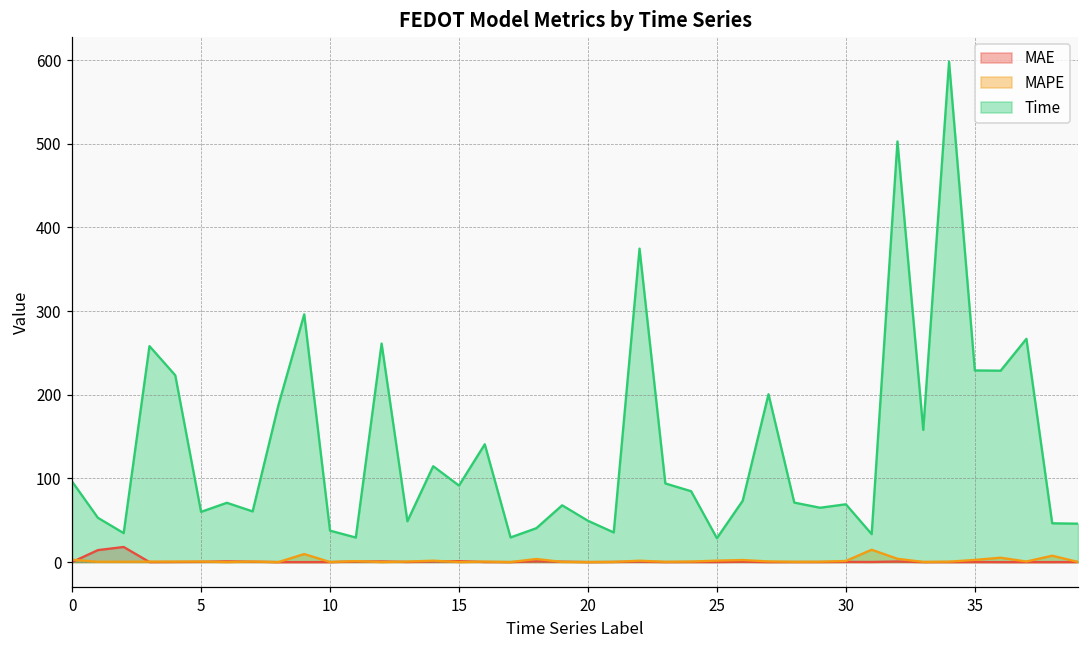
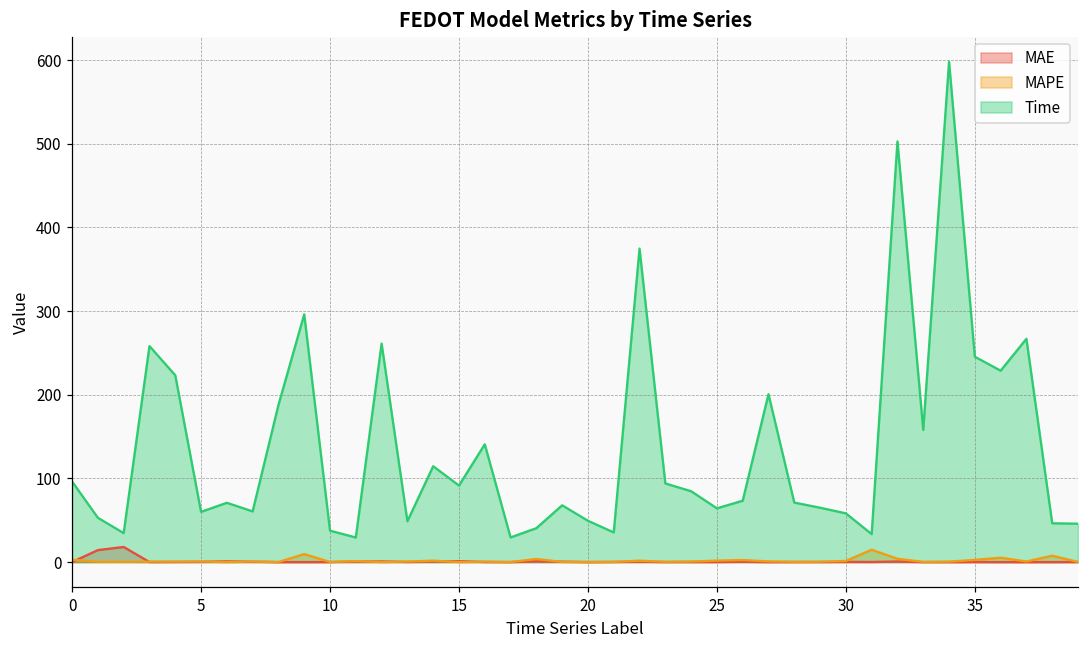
  {
    "Time": {
      "0": 100,
      "5": 60,
      "10": 40,
      "15": 90,
      "20": 50,
-     "25": 30,
-     "30": 70,
-     "35": 230
+     "25": 60,
+     "30": 60,
+     "35": 250
    }
  }
